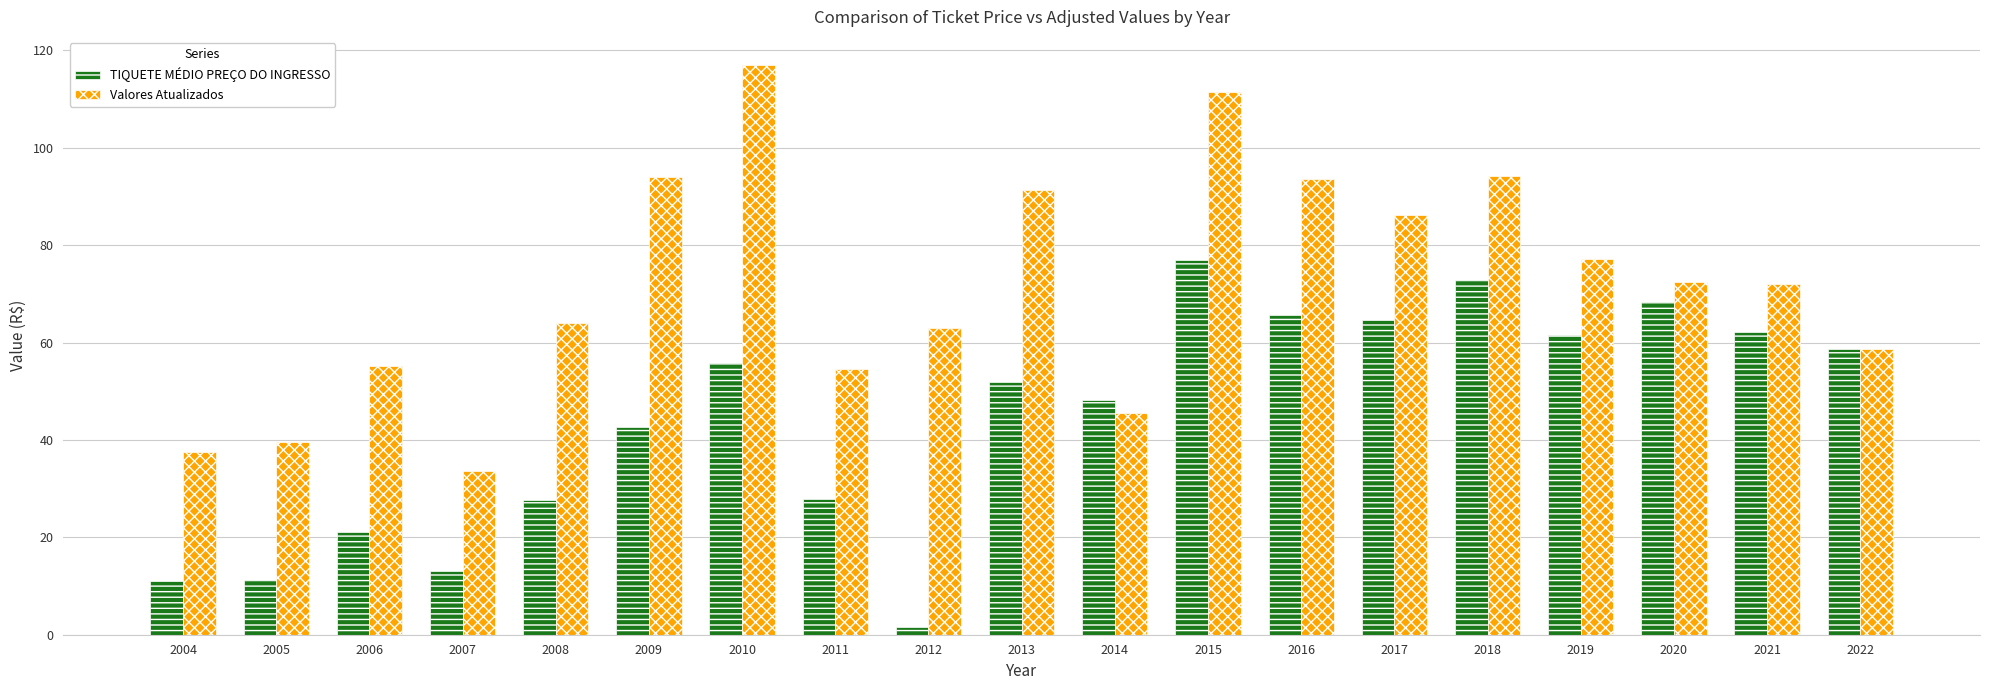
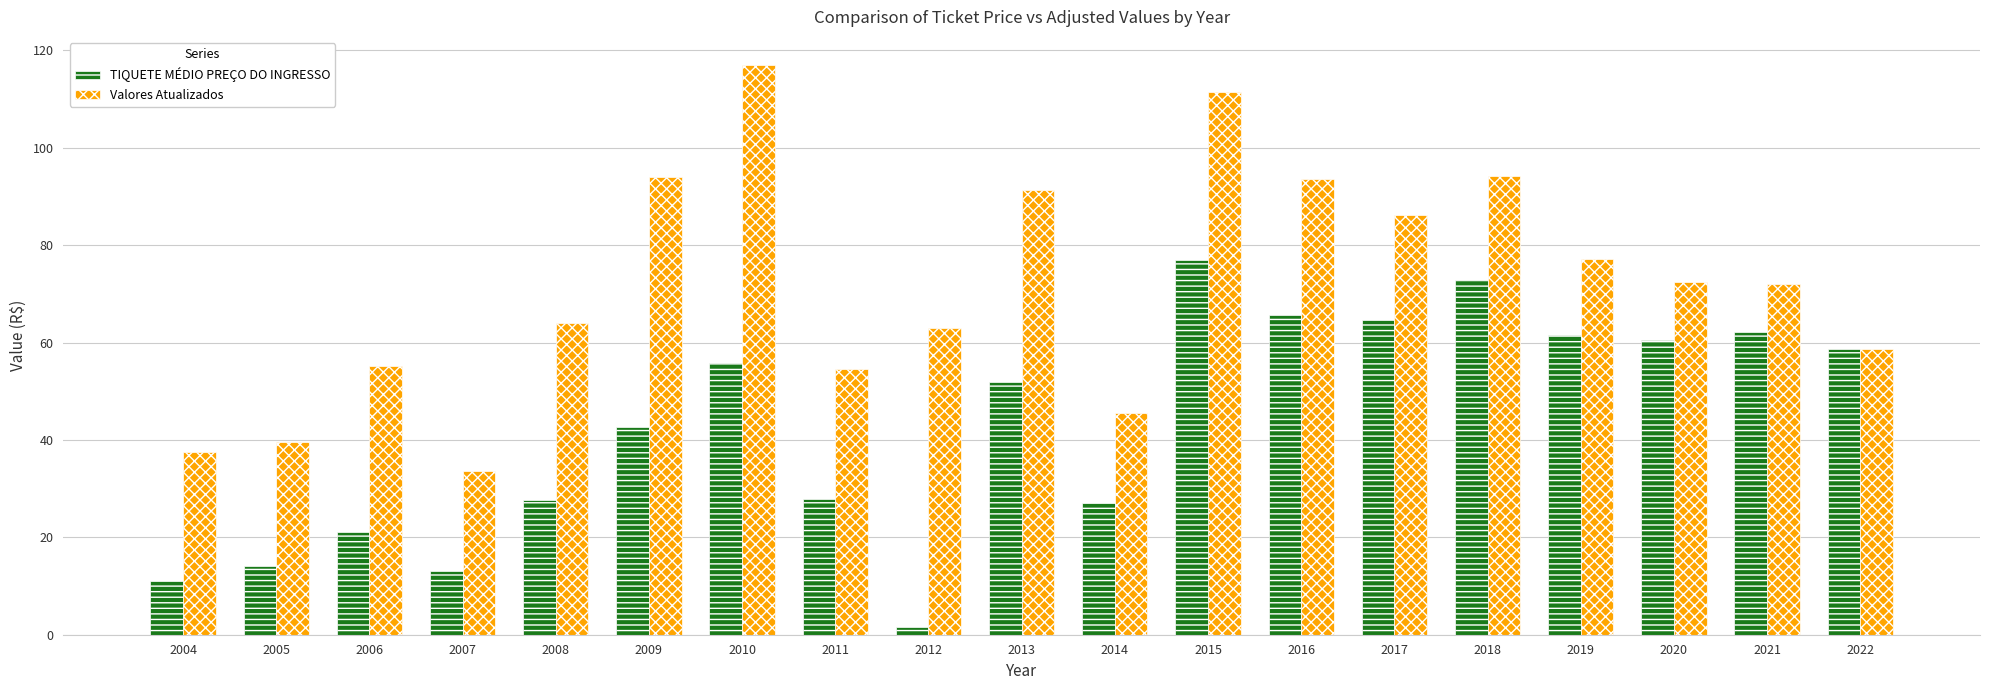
  {
    "TIQUETE MÉDIO PREÇO DO INGRESSO": {
      "2004": 11,
-     "2005": 11,
+     "2005": 14,
      "2006": 21,
      "2007": 13,
      "2008": 28,
      "2009": 43,
      "2010": 56,
      "2011": 28,
      "2012": 2,
      "2013": 52,
-     "2014": 48,
+     "2014": 27,
      "2015": 77,
      "2016": 66,
      "2017": 65,
      "2018": 73,
      "2019": 61,
-     "2020": 68,
+     "2020": 60,
      "2021": 62,
      "2022": 59
    },
    "Valores Atualizados": {
      "2004": 38,
      "2005": 40,
      "2006": 55,
      "2007": 34,
      "2008": 64,
      "2009": 94,
      "2010": 117,
      "2011": 54,
      "2012": 63,
      "2013": 91,
      "2014": 46,
      "2015": 111,
      "2016": 94,
      "2017": 86,
      "2018": 94,
      "2019": 77,
      "2020": 73,
      "2021": 72,
      "2022": 59
    }
  }
